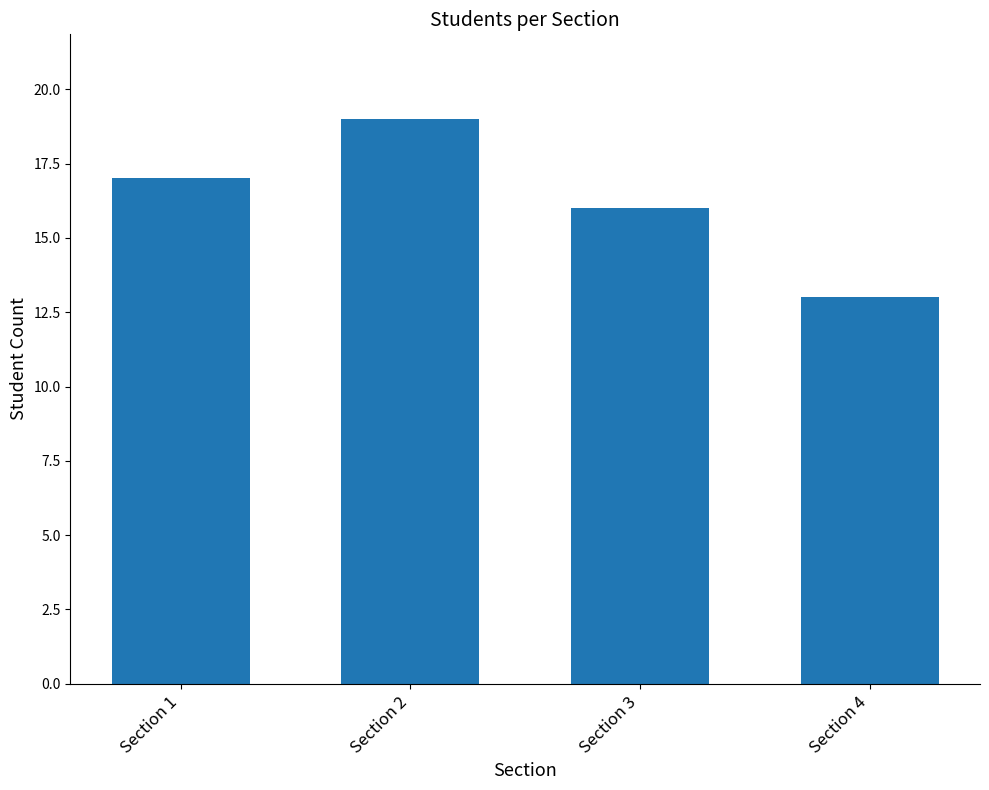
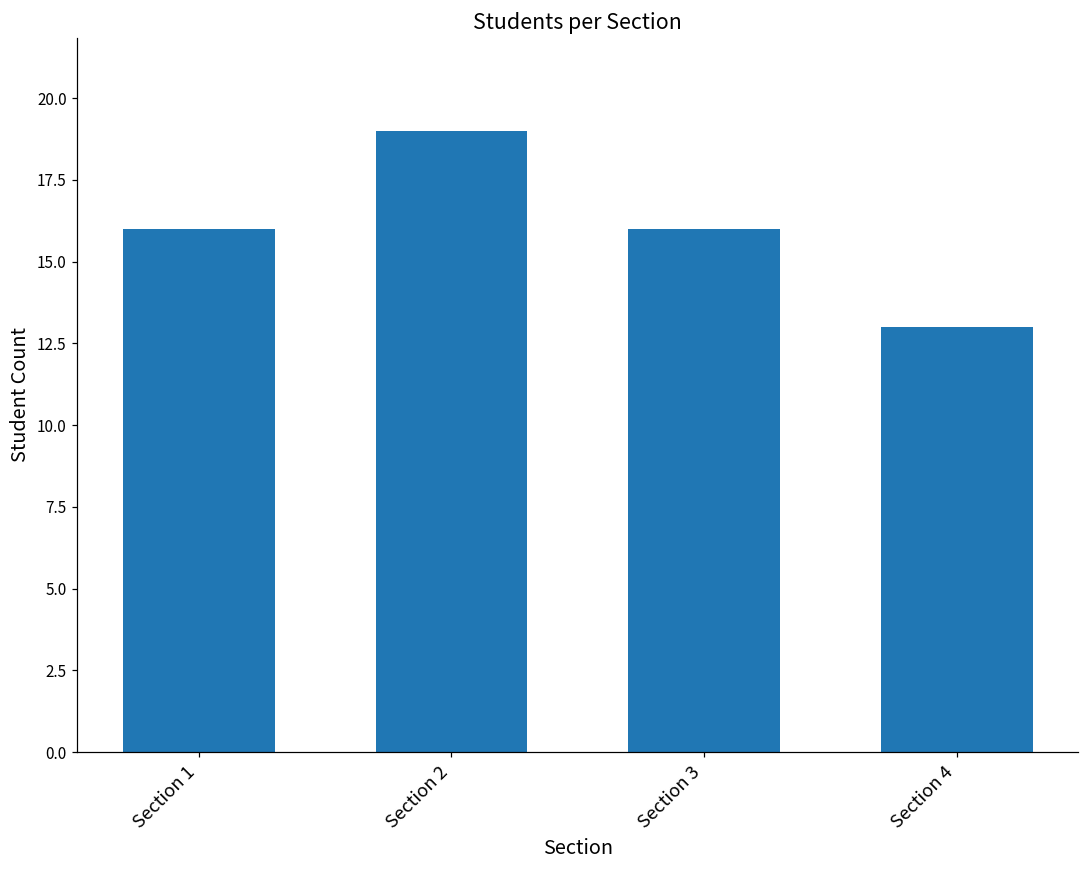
  {
-   "Section 1": 17,
+   "Section 1": 16,
    "Section 2": 19,
    "Section 3": 16,
    "Section 4": 13
  }
